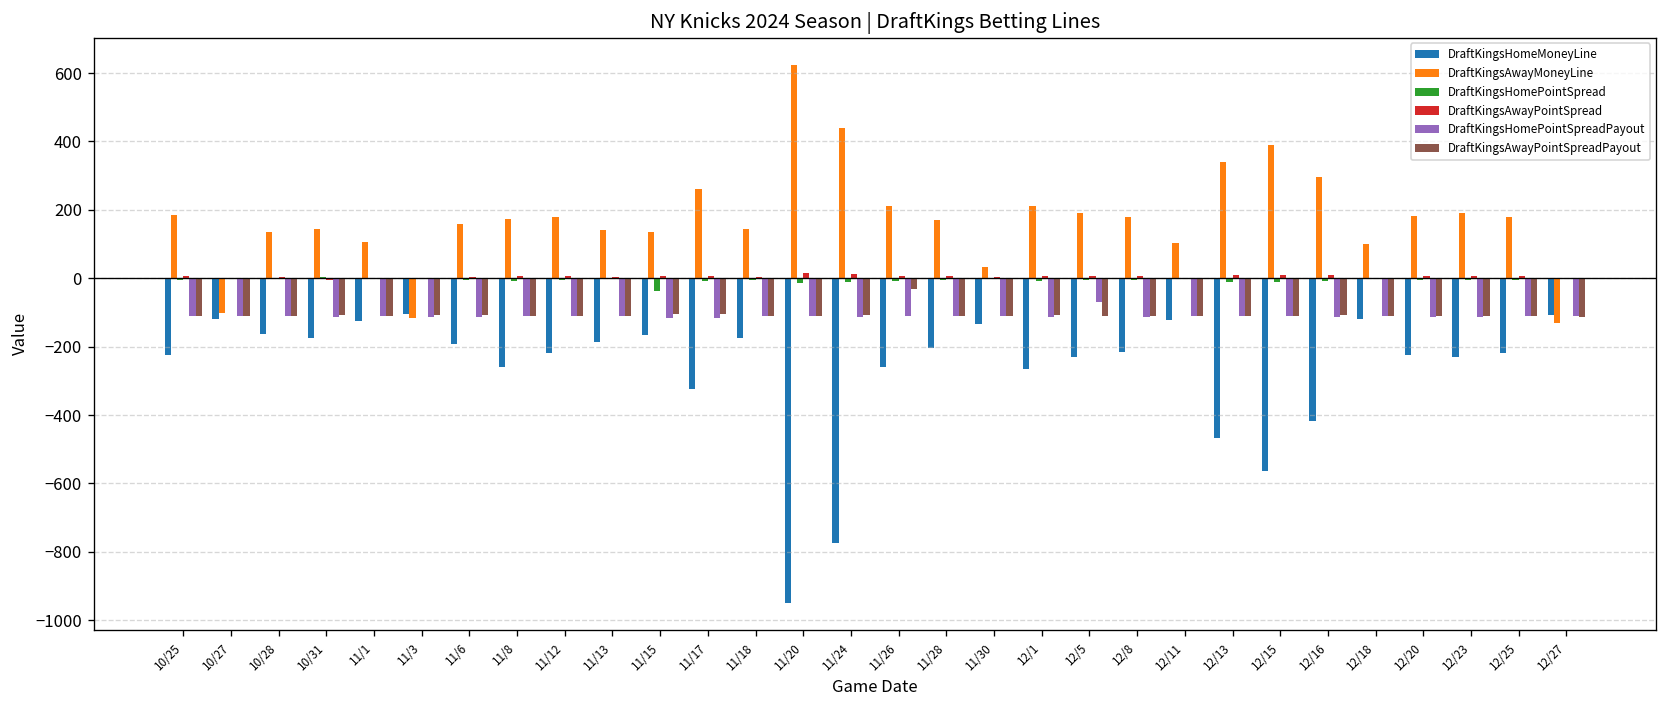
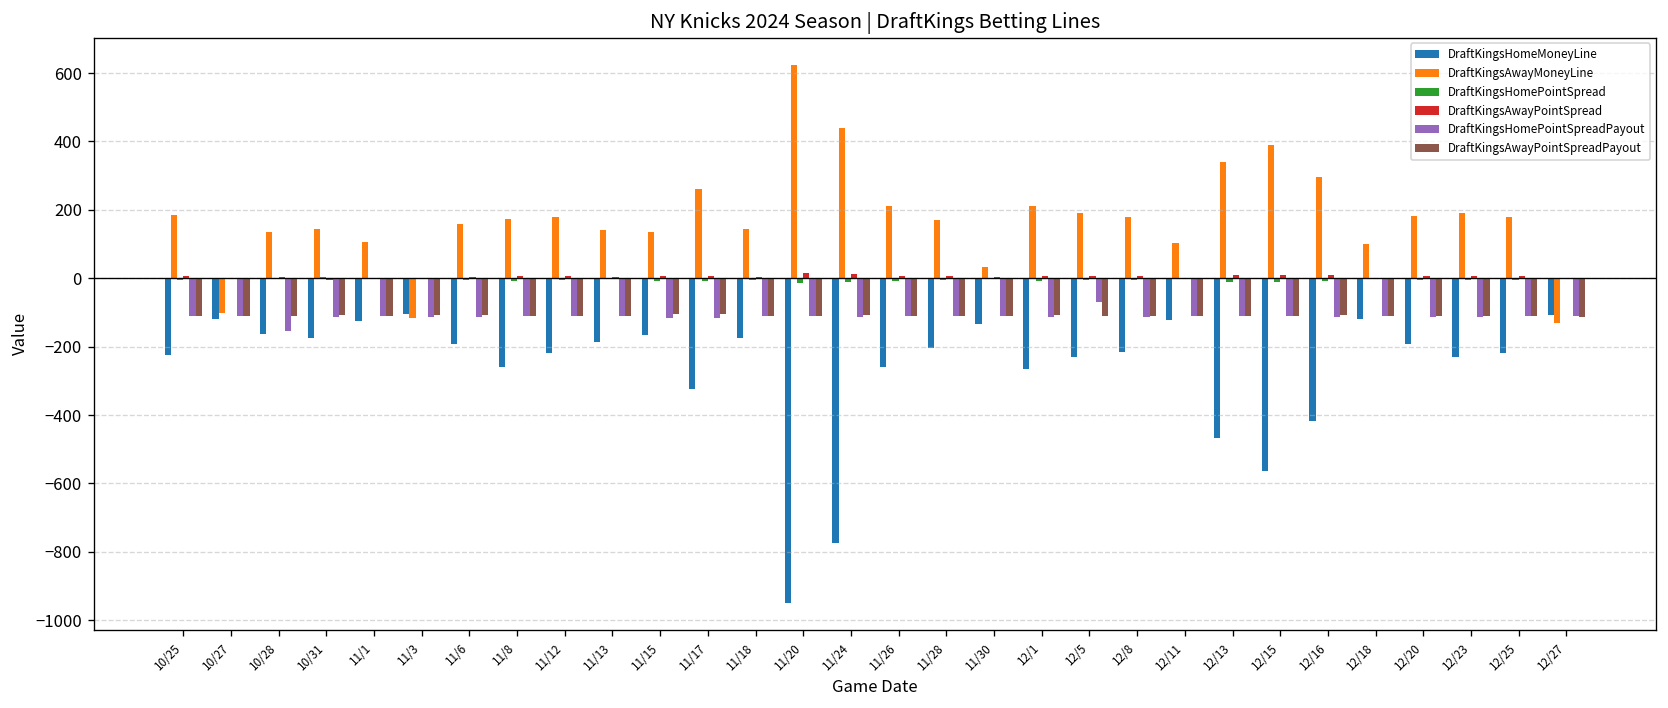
  {
    "DraftKingsHomeMoneyLine": {
      "10/25": -230,
      "10/27": -120,
      "10/28": -160,
      "10/31": -180,
      "11/1": -130,
      "11/3": -110,
      "11/6": -190,
      "11/8": -260,
      "11/12": -220,
      "11/13": -190,
      "11/15": -170,
      "11/17": -330,
      "11/18": -180,
      "11/20": -950,
      "11/24": -770,
      "11/26": -260,
      "11/28": -210,
      "11/30": -140,
      "12/1": -270,
      "12/5": -230,
      "12/8": -220,
      "12/11": -120,
      "12/13": -470,
      "12/15": -560,
      "12/16": -420,
      "12/18": -120,
-     "12/20": -220,
+     "12/20": -190,
      "12/23": -230,
      "12/25": -220,
      "12/27": -110
    },
    "DraftKingsAwayMoneyLine": {
      "10/25": 190,
      "10/27": -100,
      "10/28": 140,
      "10/31": 150,
      "11/1": 110,
      "11/3": -120,
      "11/6": 160,
      "11/8": 170,
      "11/12": 180,
      "11/13": 140,
      "11/15": 140,
      "11/17": 260,
      "11/18": 150,
      "11/20": 630,
      "11/24": 440,
      "11/26": 210,
      "11/28": 170,
      "11/30": 30,
      "12/1": 210,
      "12/5": 190,
      "12/8": 180,
      "12/11": 100,
      "12/13": 340,
      "12/15": 390,
      "12/16": 300,
      "12/18": 100,
      "12/20": 180,
      "12/23": 190,
      "12/25": 180,
      "12/27": -130
    },
    "DraftKingsHomePointSpread": {
-     "11/15": -40,
+     "11/15": -10,
      "11/20": -10,
      "11/24": -10,
      "12/13": -10,
      "12/15": -10,
      "12/16": -10
    },
    "DraftKingsAwayPointSpread": {
      "11/20": 10,
      "11/24": 10,
      "12/13": 10,
      "12/15": 10,
      "12/16": 10
    },
    "DraftKingsHomePointSpreadPayout": {
      "10/25": -110,
      "10/27": -110,
-     "10/28": -110,
+     "10/28": -150,
      "10/31": -110,
      "11/1": -110,
      "11/3": -110,
      "11/6": -110,
      "11/8": -110,
      "11/12": -110,
      "11/13": -110,
      "11/15": -120,
      "11/17": -120,
      "11/18": -110,
      "11/20": -110,
      "11/24": -110,
      "11/26": -110,
      "11/28": -110,
      "11/30": -110,
      "12/1": -110,
      "12/5": -70,
      "12/8": -110,
      "12/11": -110,
      "12/13": -110,
      "12/15": -110,
      "12/16": -110,
      "12/18": -110,
      "12/20": -110,
      "12/23": -110,
      "12/25": -110,
      "12/27": -110
    },
    "DraftKingsAwayPointSpreadPayout": {
      "10/25": -110,
      "10/27": -110,
      "10/28": -110,
      "10/31": -110,
      "11/1": -110,
      "11/3": -110,
      "11/6": -110,
      "11/8": -110,
      "11/12": -110,
      "11/13": -110,
      "11/15": -110,
      "11/17": -110,
      "11/18": -110,
      "11/20": -110,
      "11/24": -110,
-     "11/26": -30,
+     "11/26": -110,
      "11/28": -110,
      "11/30": -110,
      "12/1": -110,
      "12/5": -110,
      "12/8": -110,
      "12/11": -110,
      "12/13": -110,
      "12/15": -110,
      "12/16": -110,
      "12/18": -110,
      "12/20": -110,
      "12/23": -110,
      "12/25": -110,
      "12/27": -110
    }
  }
